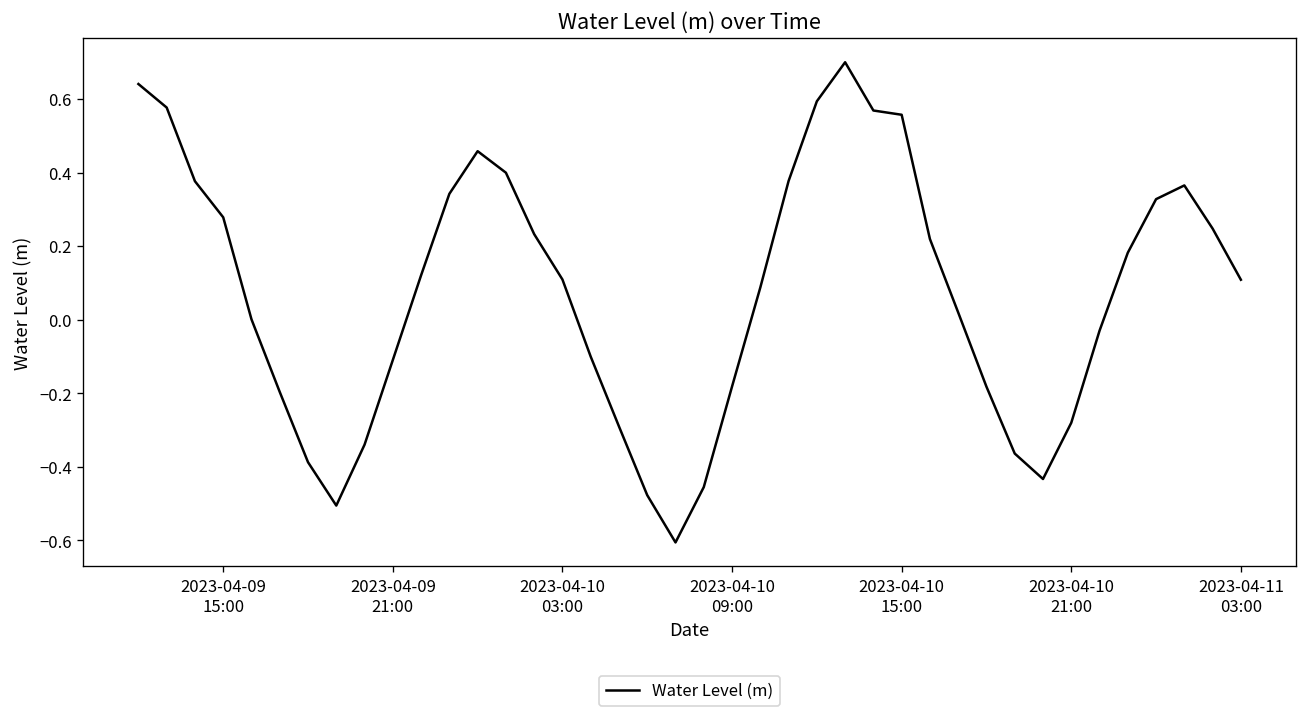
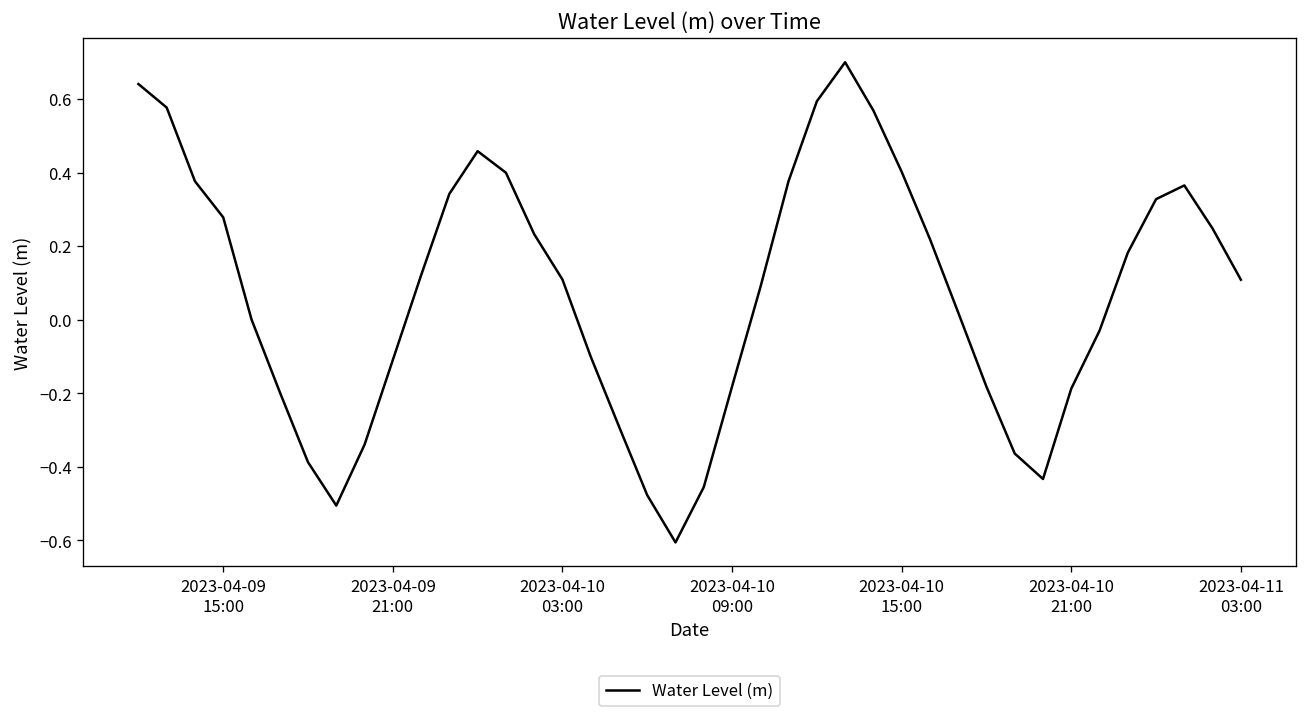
  {
    "2023-04-09 15:00": 0.28,
    "2023-04-09 21:00": -0.11,
    "2023-04-10 03:00": 0.11,
    "2023-04-10 09:00": -0.18,
-   "2023-04-10 15:00": 0.56,
-   "2023-04-10 21:00": -0.28,
+   "2023-04-10 15:00": 0.40,
+   "2023-04-10 21:00": -0.19,
    "2023-04-11 03:00": 0.11
  }
